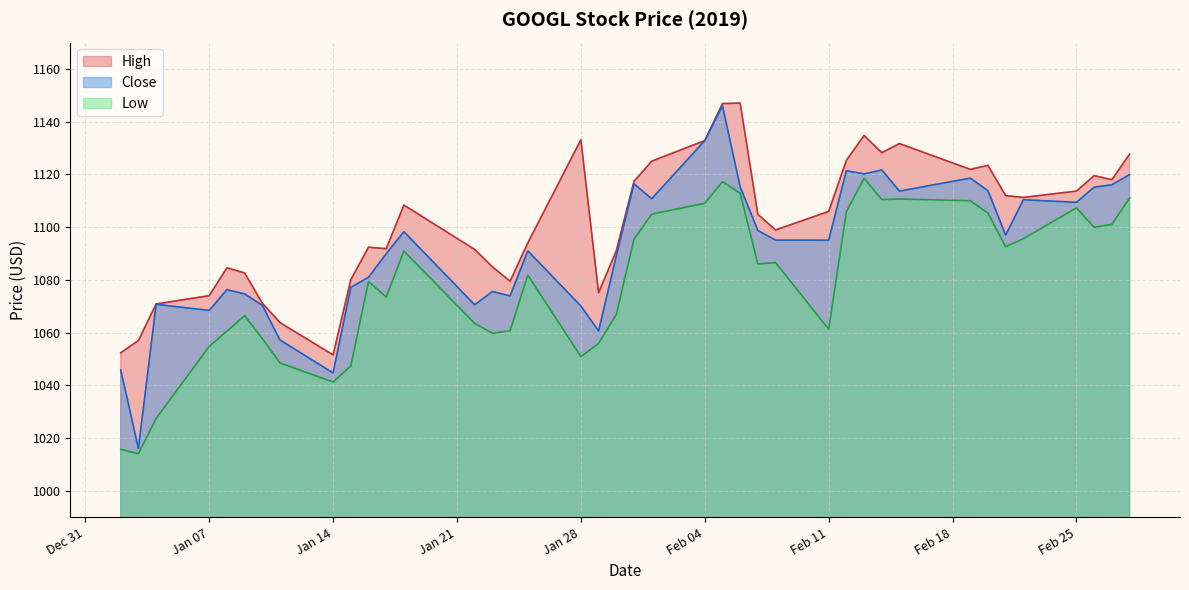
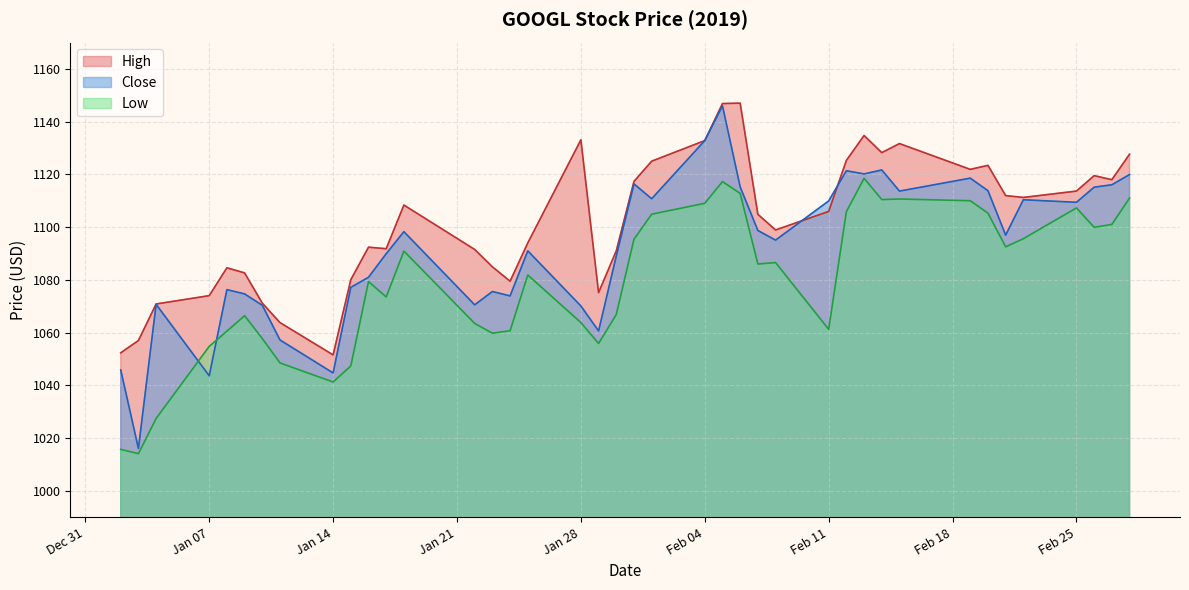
  {
    "High": {
      "Jan 07": 1074,
      "Jan 14": 1052,
      "Jan 28": 1133,
      "Feb 11": 1106,
      "Feb 25": 1114
    },
    "Close": {
-     "Jan 07": 1068,
+     "Jan 07": 1044,
      "Jan 14": 1045,
      "Jan 28": 1070,
-     "Feb 11": 1095,
+     "Feb 11": 1110,
      "Feb 25": 1109
    },
    "Low": {
      "Jan 07": 1055,
      "Jan 14": 1041,
-     "Jan 28": 1051,
+     "Jan 28": 1064,
      "Feb 04": 1109,
      "Feb 11": 1061,
      "Feb 25": 1107
    }
  }
